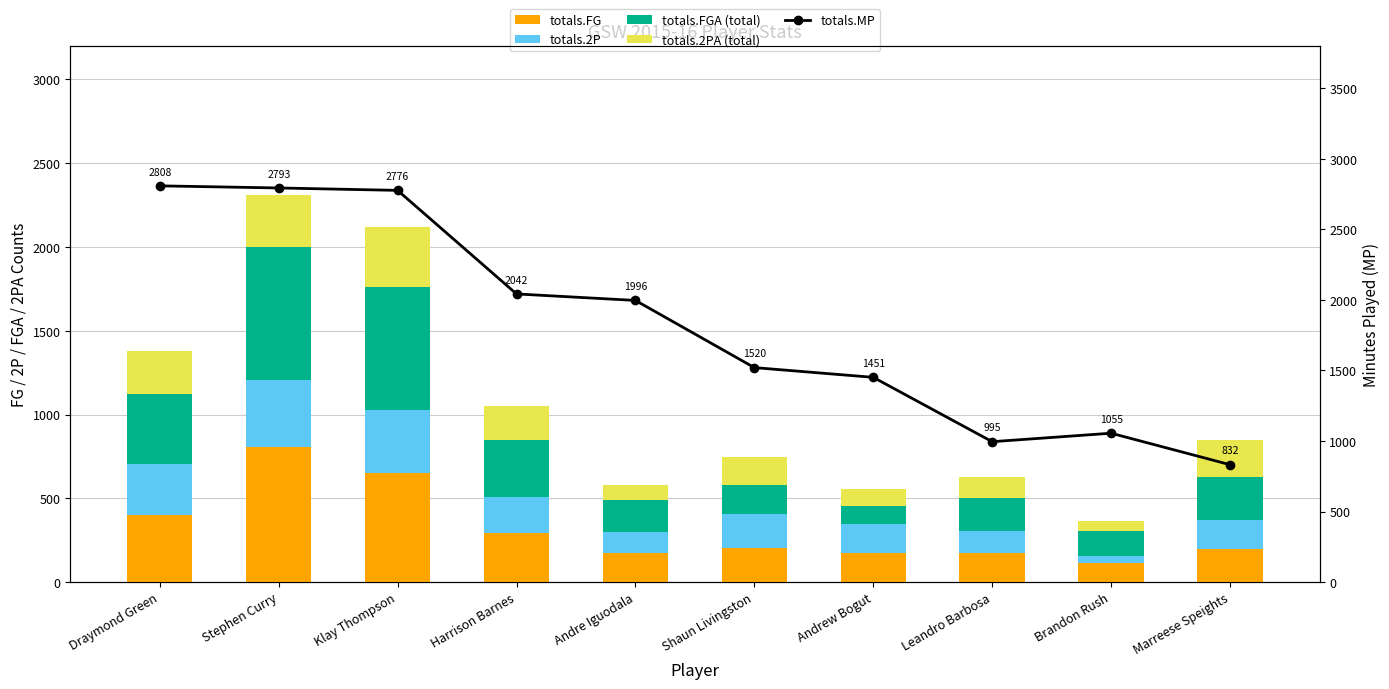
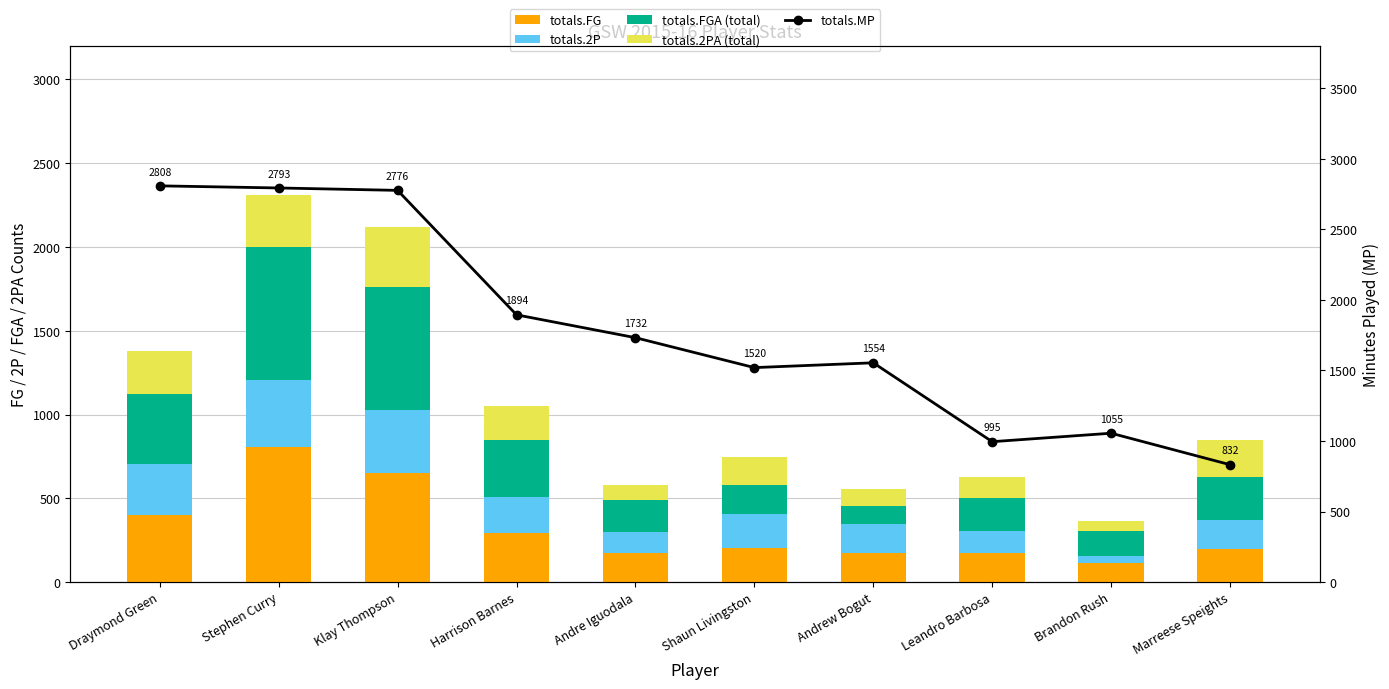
  {
    "totals.MP": {
      "Draymond Green": 2808,
      "Stephen Curry": 2793,
      "Klay Thompson": 2776,
-     "Harrison Barnes": 2042,
-     "Andre Iguodala": 1996,
+     "Harrison Barnes": 1894,
+     "Andre Iguodala": 1732,
      "Shaun Livingston": 1520,
-     "Andrew Bogut": 1451,
+     "Andrew Bogut": 1554,
      "Leandro Barbosa": 995,
      "Brandon Rush": 1055,
      "Marreese Speights": 832
    }
  }
